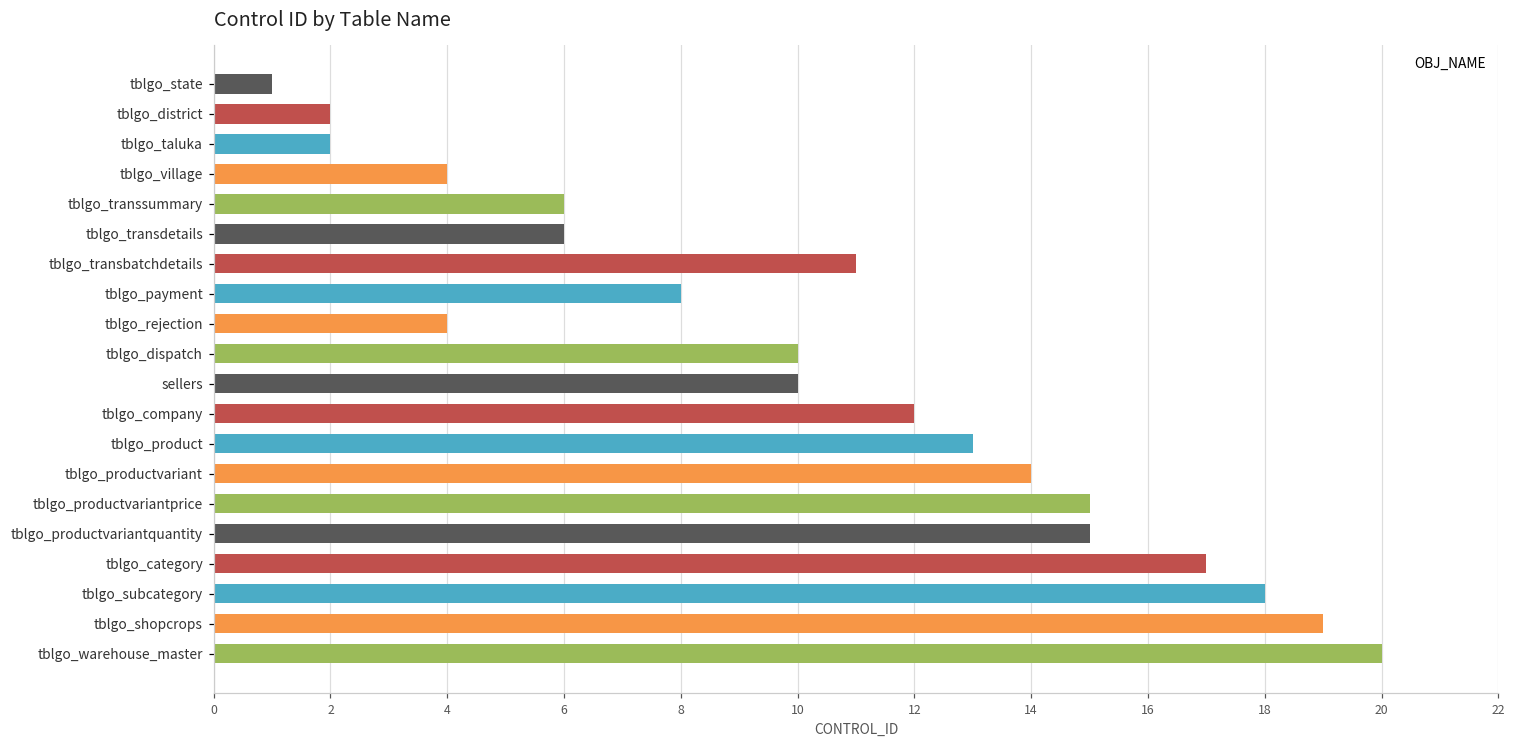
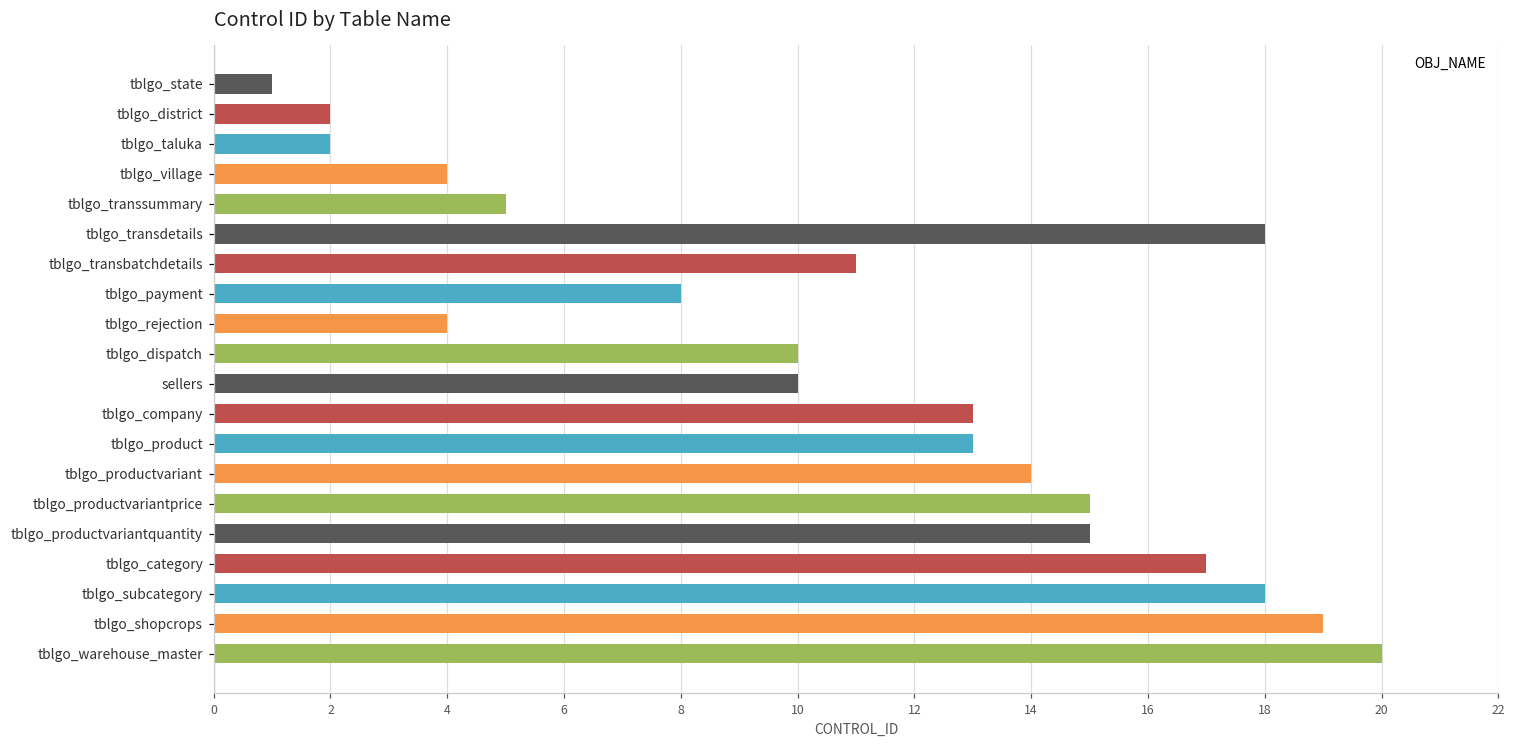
  {
    "tblgo_state": 1,
    "tblgo_district": 2,
    "tblgo_taluka": 2,
    "tblgo_village": 4,
-   "tblgo_transsummary": 6,
-   "tblgo_transdetails": 6,
+   "tblgo_transsummary": 5,
+   "tblgo_transdetails": 18,
    "tblgo_transbatchdetails": 11,
    "tblgo_payment": 8,
    "tblgo_rejection": 4,
    "tblgo_dispatch": 10,
    "sellers": 10,
-   "tblgo_company": 12,
+   "tblgo_company": 13,
    "tblgo_product": 13,
    "tblgo_productvariant": 14,
    "tblgo_productvariantprice": 15,
    "tblgo_productvariantquantity": 15,
    "tblgo_category": 17,
    "tblgo_subcategory": 18,
    "tblgo_shopcrops": 19,
    "tblgo_warehouse_master": 20
  }
